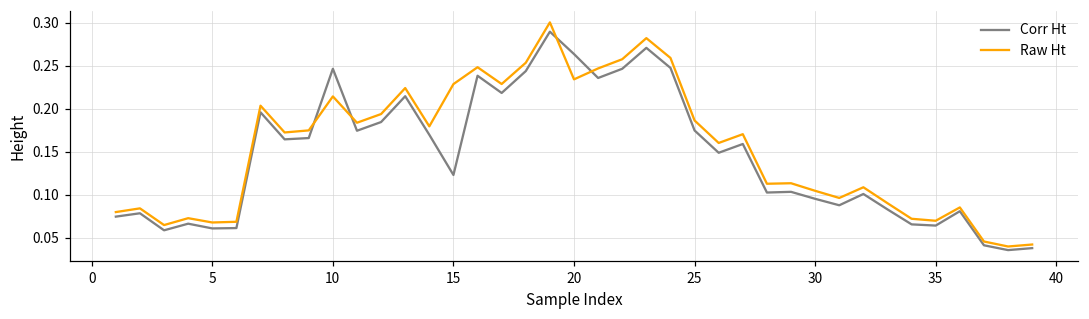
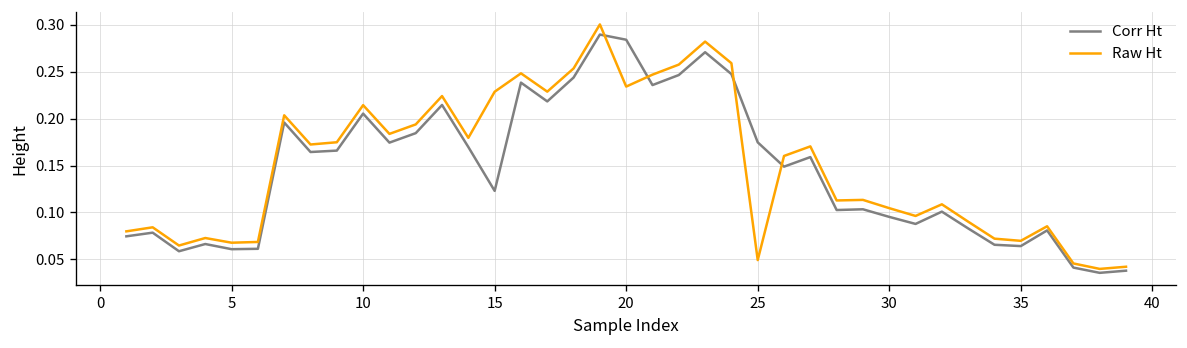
  {
    "Corr Ht": {
      "5": 0.06,
-     "10": 0.25,
+     "10": 0.21,
      "15": 0.12,
-     "20": 0.26,
+     "20": 0.28,
      "25": 0.17,
      "30": 0.10,
      "35": 0.06
    },
    "Raw Ht": {
      "5": 0.07,
      "10": 0.21,
      "15": 0.23,
      "20": 0.23,
-     "25": 0.19,
+     "25": 0.05,
      "30": 0.10,
      "35": 0.07
    }
  }
